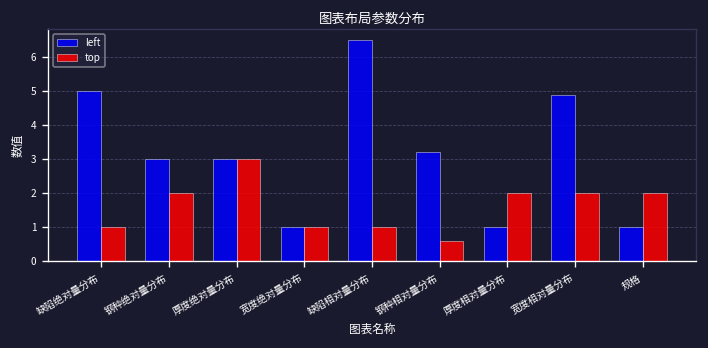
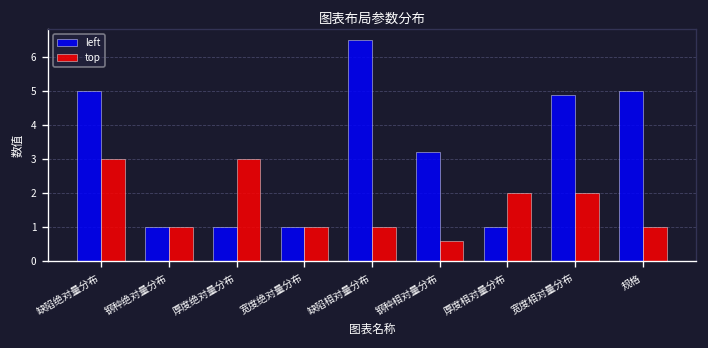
  {
    "left": {
      "缺陷绝对量分布": 5,
-     "钢种绝对量分布": 3,
-     "厚度绝对量分布": 3,
+     "钢种绝对量分布": 1,
+     "厚度绝对量分布": 1,
      "宽度绝对量分布": 1,
      "缺陷相对量分布": 6.5,
      "钢种相对量分布": 3.2,
      "厚度相对量分布": 1,
      "宽度相对量分布": 4.9,
-     "规格": 1
+     "规格": 5
    },
    "top": {
-     "缺陷绝对量分布": 1,
-     "钢种绝对量分布": 2,
+     "缺陷绝对量分布": 3,
+     "钢种绝对量分布": 1,
      "厚度绝对量分布": 3,
      "宽度绝对量分布": 1,
      "缺陷相对量分布": 1,
      "钢种相对量分布": 0.6,
      "厚度相对量分布": 2,
      "宽度相对量分布": 2,
-     "规格": 2
+     "规格": 1
    }
  }
